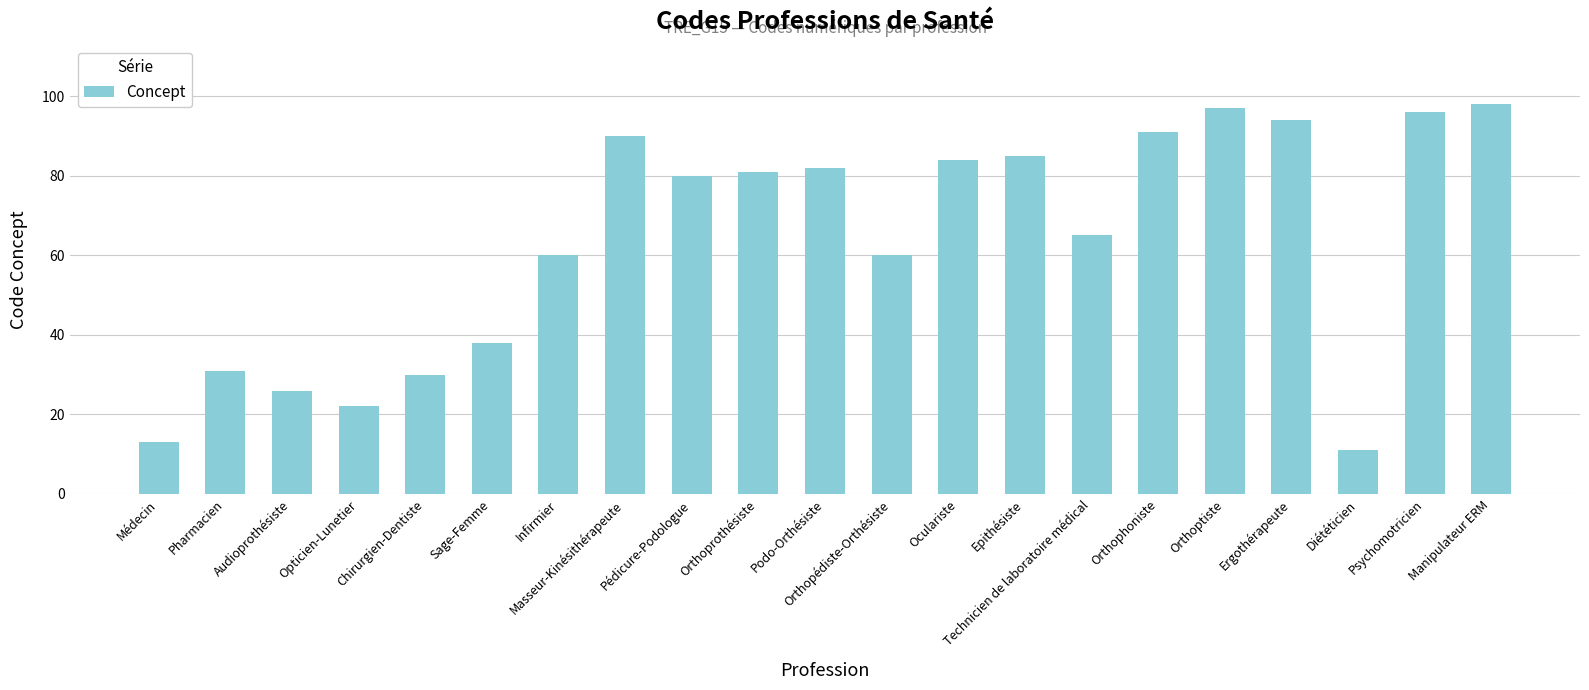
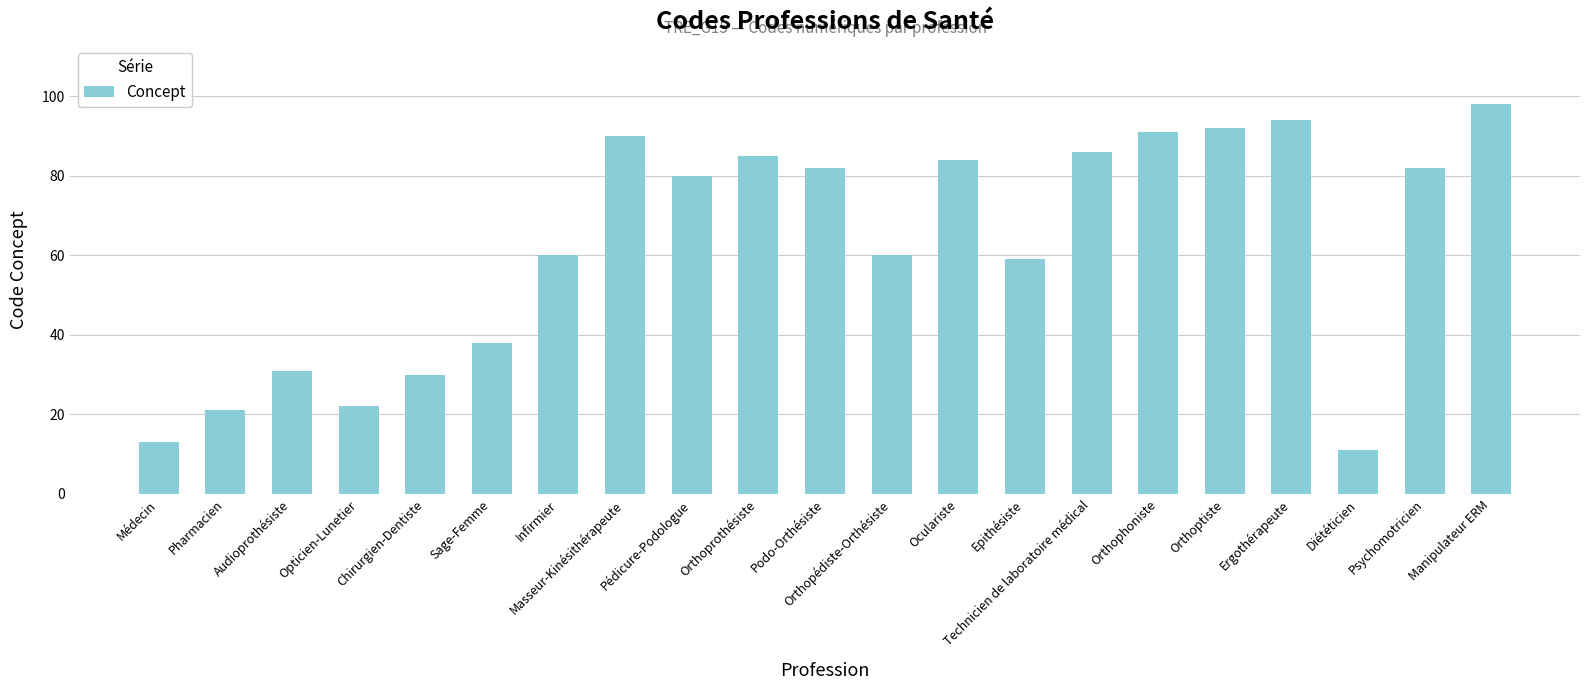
  {
    "Médecin": 13,
-   "Pharmacien": 31,
-   "Audioprothésiste": 26,
+   "Pharmacien": 21,
+   "Audioprothésiste": 31,
    "Opticien-Lunetier": 22,
    "Chirurgien-Dentiste": 30,
    "Sage-Femme": 38,
    "Infirmier": 60,
    "Masseur-Kinésithérapeute": 90,
    "Pédicure-Podologue": 80,
-   "Orthoprothésiste": 81,
+   "Orthoprothésiste": 85,
    "Podo-Orthésiste": 82,
    "Orthopédiste-Orthésiste": 60,
    "Oculariste": 84,
-   "Epithésiste": 85,
-   "Technicien de laboratoire médical": 65,
+   "Epithésiste": 59,
+   "Technicien de laboratoire médical": 86,
    "Orthophoniste": 91,
-   "Orthoptiste": 97,
+   "Orthoptiste": 92,
    "Ergothérapeute": 94,
    "Diététicien": 11,
-   "Psychomotricien": 96,
+   "Psychomotricien": 82,
    "Manipulateur ERM": 98
  }
